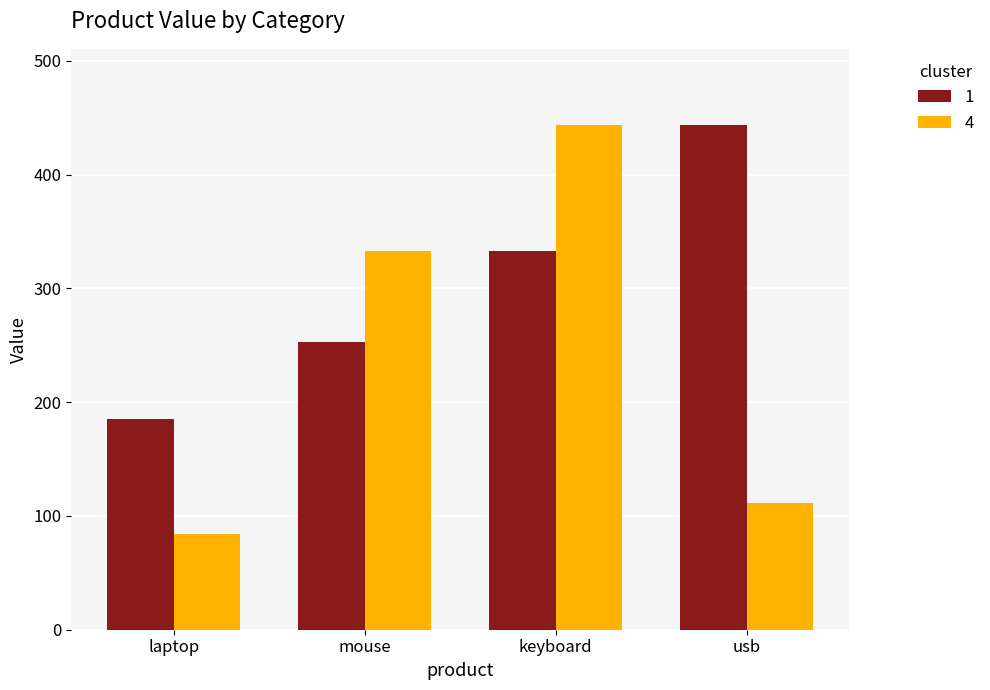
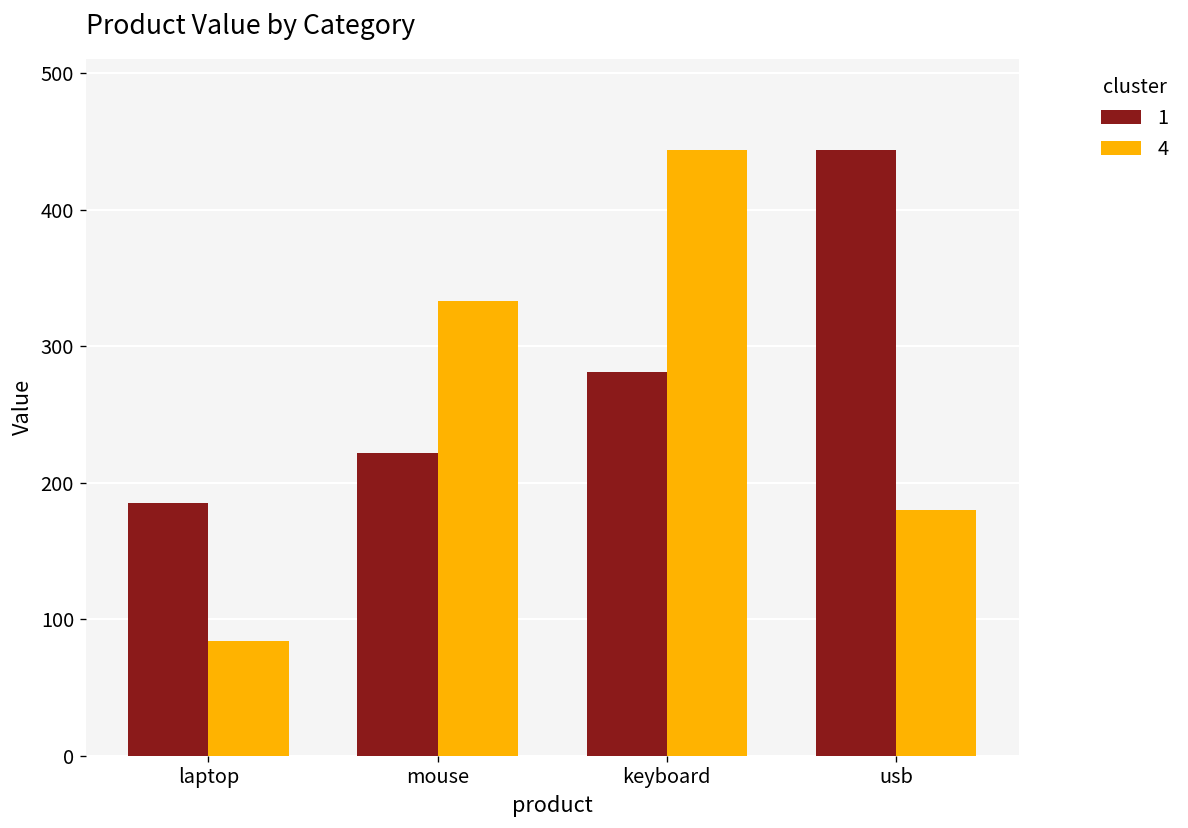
  {
    "1": {
      "laptop": 185,
-     "mouse": 253,
-     "keyboard": 333,
+     "mouse": 222,
+     "keyboard": 281,
      "usb": 444
    },
    "4": {
      "laptop": 84,
      "mouse": 333,
      "keyboard": 444,
-     "usb": 111
+     "usb": 180
    }
  }
